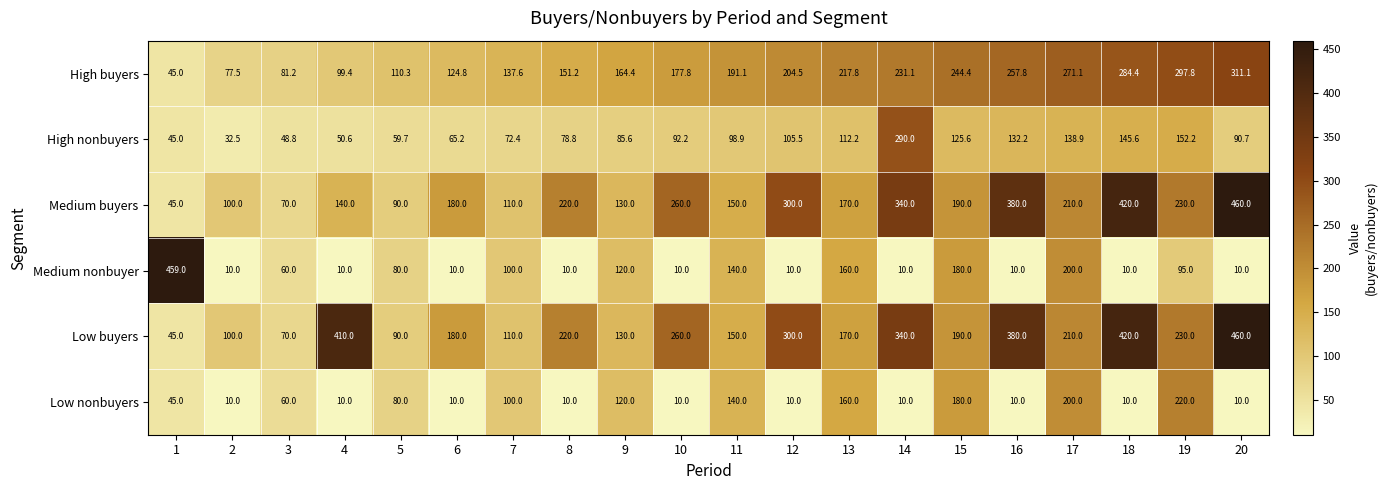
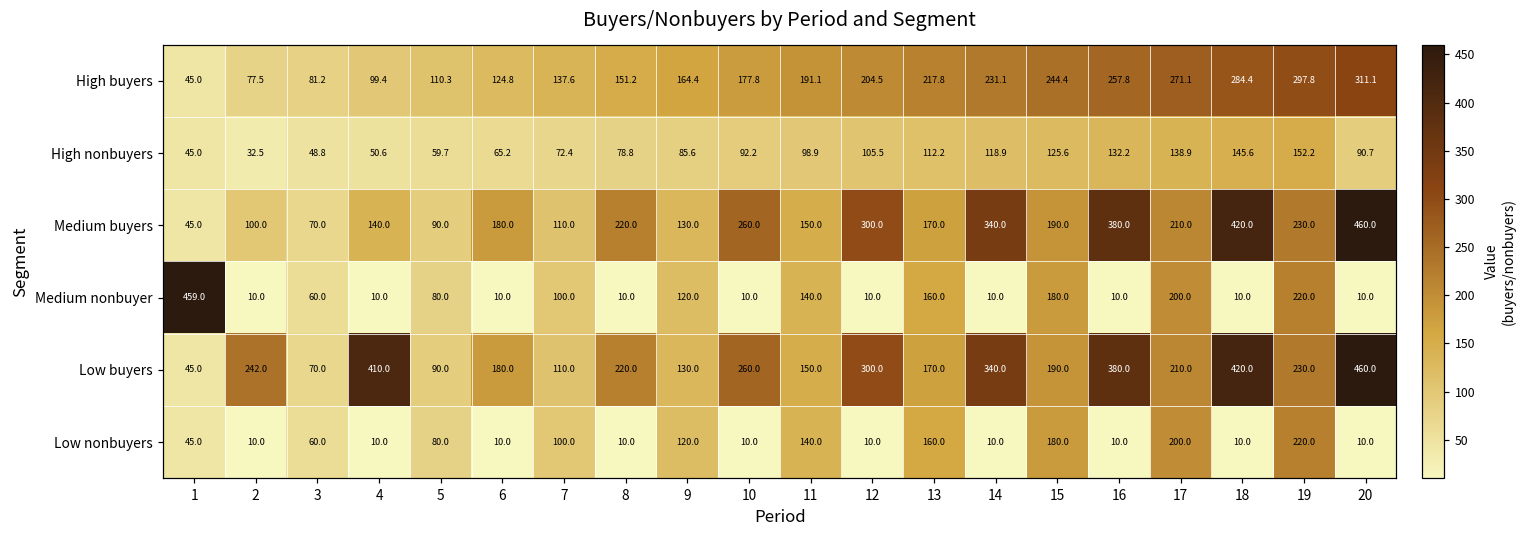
  {
    "High buyers": {
      "1": 45.0,
      "2": 77.5,
      "3": 81.2,
      "4": 99.4,
      "5": 110.3,
      "6": 124.8,
      "7": 137.6,
      "8": 151.2,
      "9": 164.4,
      "10": 177.8,
      "11": 191.1,
      "12": 204.5,
      "13": 217.8,
      "14": 231.1,
      "15": 244.4,
      "16": 257.8,
      "17": 271.1,
      "18": 284.4,
      "19": 297.8,
      "20": 311.1
    },
    "High nonbuyers": {
      "1": 45.0,
      "2": 32.5,
      "3": 48.8,
      "4": 50.6,
      "5": 59.7,
      "6": 65.2,
      "7": 72.4,
      "8": 78.8,
      "9": 85.6,
      "10": 92.2,
      "11": 98.9,
      "12": 105.5,
      "13": 112.2,
-     "14": 290.0,
+     "14": 118.9,
      "15": 125.6,
      "16": 132.2,
      "17": 138.9,
      "18": 145.6,
      "19": 152.2,
      "20": 90.7
    },
    "Medium buyers": {
      "1": 45.0,
      "2": 100.0,
      "3": 70.0,
      "4": 140.0,
      "5": 90.0,
      "6": 180.0,
      "7": 110.0,
      "8": 220.0,
      "9": 130.0,
      "10": 260.0,
      "11": 150.0,
      "12": 300.0,
      "13": 170.0,
      "14": 340.0,
      "15": 190.0,
      "16": 380.0,
      "17": 210.0,
      "18": 420.0,
      "19": 230.0,
      "20": 460.0
    },
    "Medium nonbuyer": {
      "1": 459.0,
      "2": 10.0,
      "3": 60.0,
      "4": 10.0,
      "5": 80.0,
      "6": 10.0,
      "7": 100.0,
      "8": 10.0,
      "9": 120.0,
      "10": 10.0,
      "11": 140.0,
      "12": 10.0,
      "13": 160.0,
      "14": 10.0,
      "15": 180.0,
      "16": 10.0,
      "17": 200.0,
      "18": 10.0,
-     "19": 95.0,
+     "19": 220.0,
      "20": 10.0
    },
    "Low buyers": {
      "1": 45.0,
-     "2": 100.0,
+     "2": 242.0,
      "3": 70.0,
      "4": 410.0,
      "5": 90.0,
      "6": 180.0,
      "7": 110.0,
      "8": 220.0,
      "9": 130.0,
      "10": 260.0,
      "11": 150.0,
      "12": 300.0,
      "13": 170.0,
      "14": 340.0,
      "15": 190.0,
      "16": 380.0,
      "17": 210.0,
      "18": 420.0,
      "19": 230.0,
      "20": 460.0
    },
    "Low nonbuyers": {
      "1": 45.0,
      "2": 10.0,
      "3": 60.0,
      "4": 10.0,
      "5": 80.0,
      "6": 10.0,
      "7": 100.0,
      "8": 10.0,
      "9": 120.0,
      "10": 10.0,
      "11": 140.0,
      "12": 10.0,
      "13": 160.0,
      "14": 10.0,
      "15": 180.0,
      "16": 10.0,
      "17": 200.0,
      "18": 10.0,
      "19": 220.0,
      "20": 10.0
    }
  }
